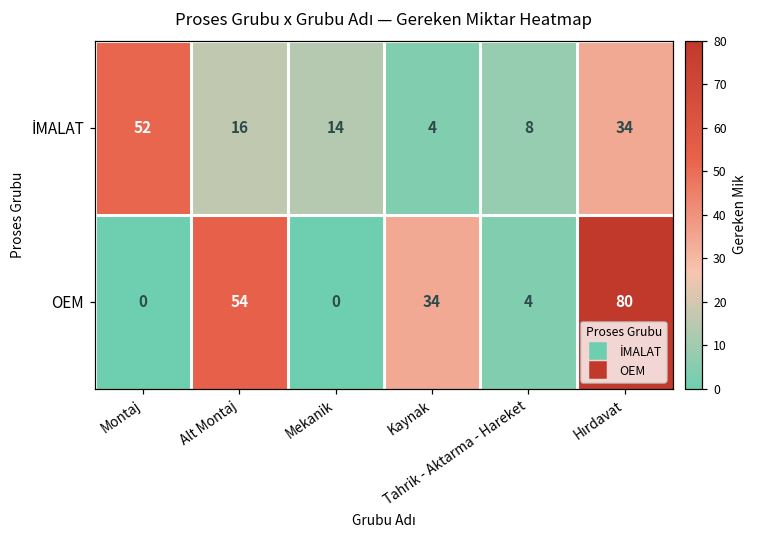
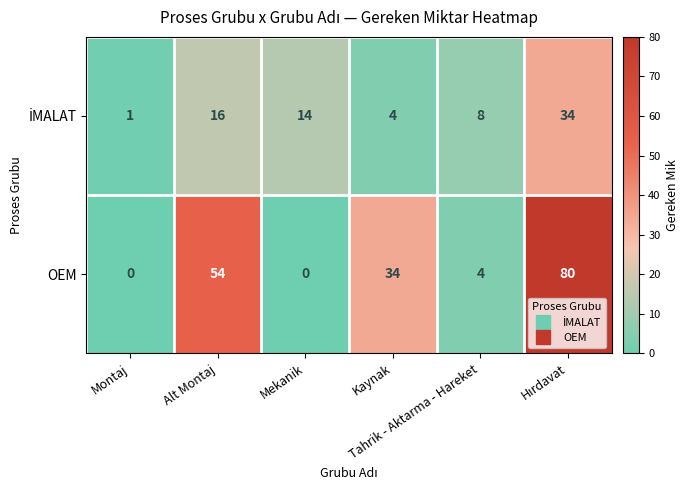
  {
    "İMALAT": {
-     "Montaj": 52,
+     "Montaj": 1,
      "Alt Montaj": 16,
      "Mekanik": 14,
      "Kaynak": 4,
      "Tahrik - Aktarma - Hareket": 8,
      "Hırdavat": 34
    },
    "OEM": {
      "Montaj": 0,
      "Alt Montaj": 54,
      "Mekanik": 0,
      "Kaynak": 34,
      "Tahrik - Aktarma - Hareket": 4,
      "Hırdavat": 80
    }
  }
